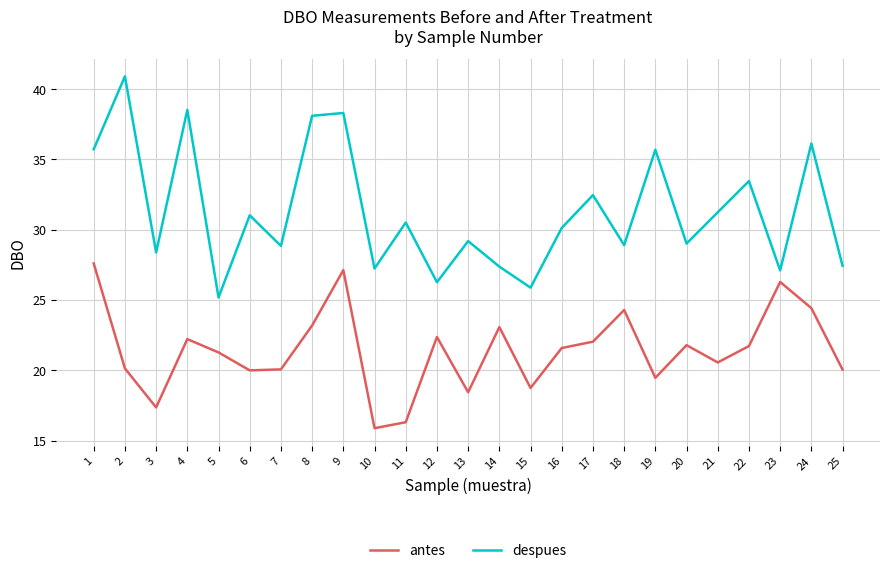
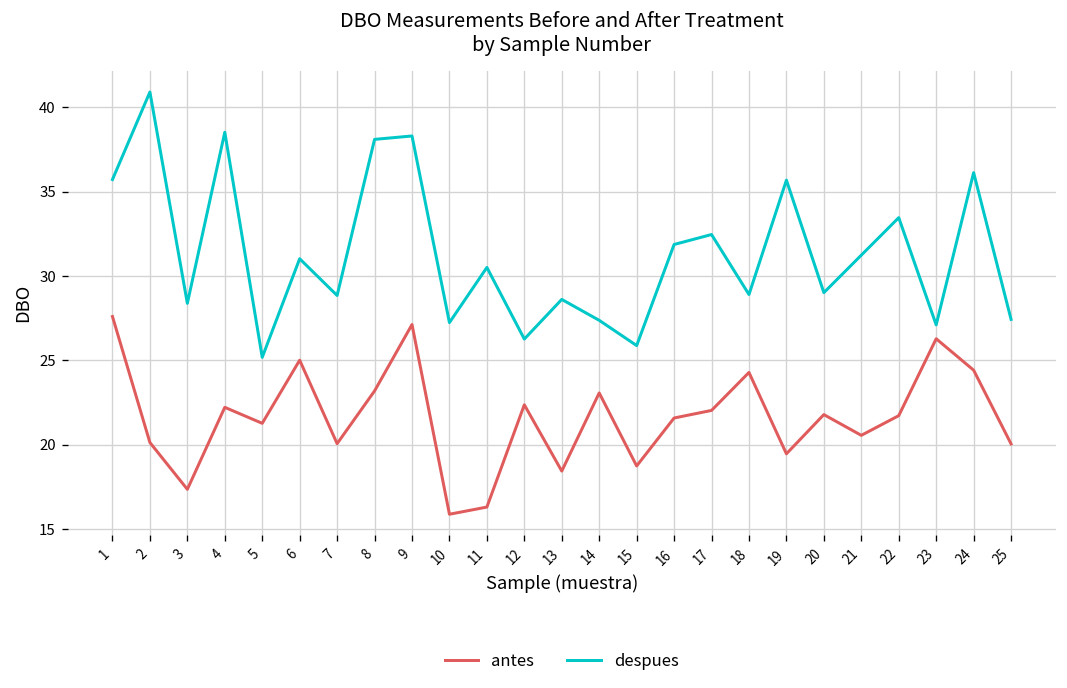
  {
    "antes": {
      "1": 27.6,
      "2": 20.1,
      "3": 17.4,
      "4": 22.2,
      "5": 21.3,
-     "6": 20.0,
+     "6": 25.0,
      "7": 20.1,
      "8": 23.2,
      "9": 27.1,
      "10": 15.9,
      "11": 16.3,
      "12": 22.4,
      "13": 18.4,
      "14": 23.1,
      "15": 18.7,
      "16": 21.6,
      "17": 22.0,
      "18": 24.3,
      "19": 19.5,
      "20": 21.8,
      "21": 20.6,
      "22": 21.7,
      "23": 26.3,
      "24": 24.4,
      "25": 20.0
    },
    "despues": {
      "1": 35.7,
      "2": 40.9,
      "3": 28.4,
      "4": 38.5,
      "5": 25.2,
      "6": 31.0,
      "7": 28.8,
      "8": 38.1,
      "9": 38.3,
      "10": 27.2,
      "11": 30.5,
      "12": 26.3,
-     "13": 29.2,
+     "13": 28.6,
      "14": 27.4,
      "15": 25.9,
-     "16": 30.1,
+     "16": 31.9,
      "17": 32.5,
      "18": 28.9,
      "19": 35.7,
      "20": 29.0,
      "21": 31.2,
      "22": 33.5,
      "23": 27.1,
      "24": 36.1,
      "25": 27.4
    }
  }
